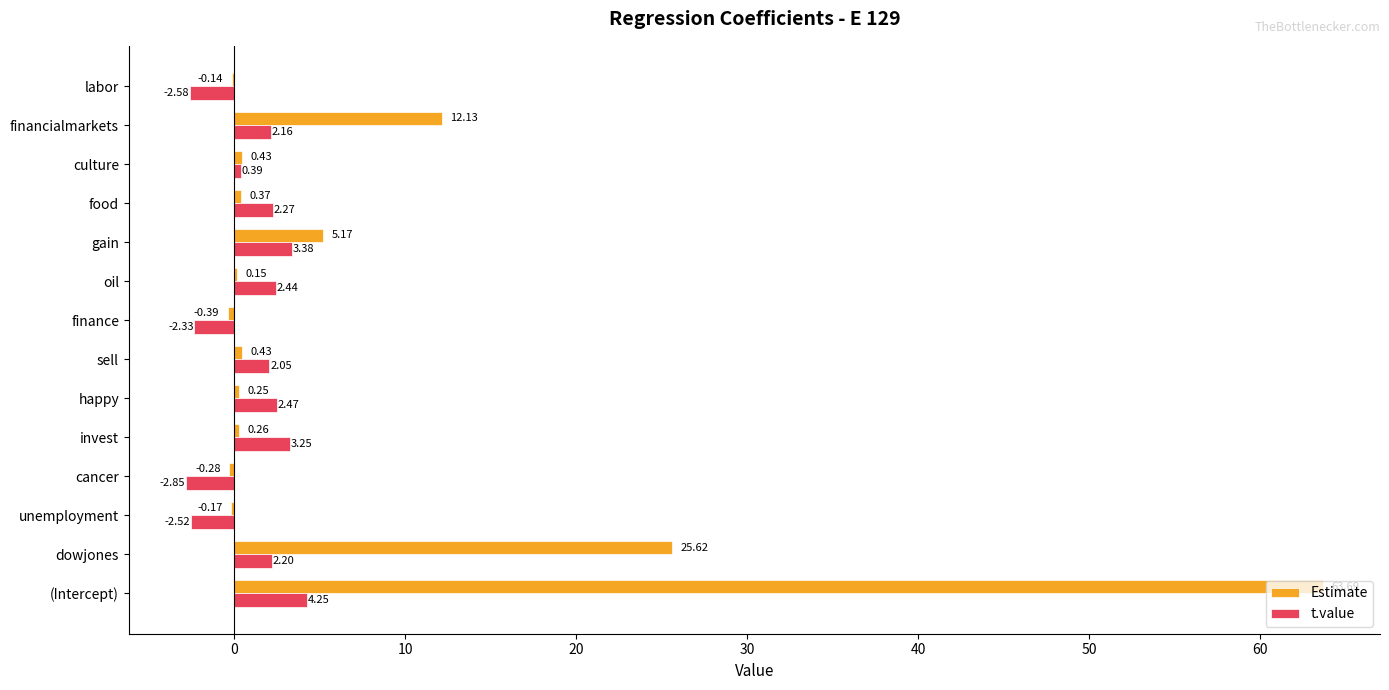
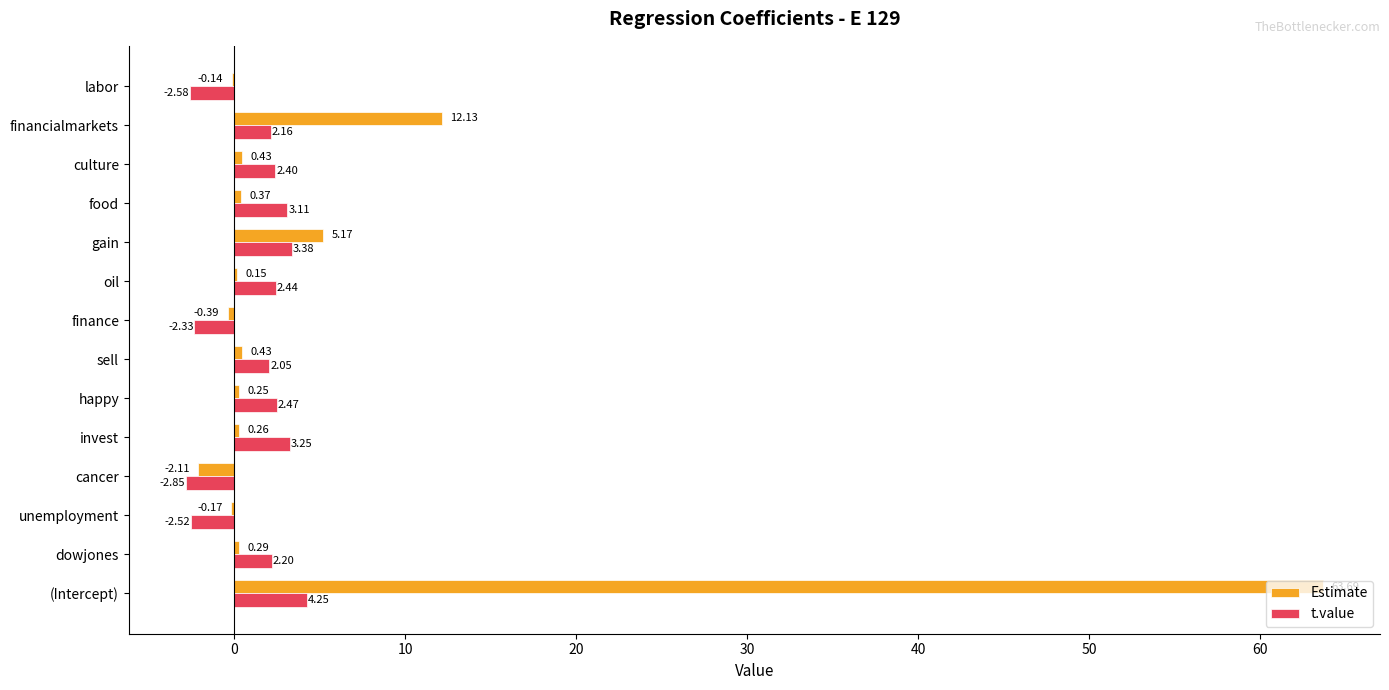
  {
    "Estimate": {
      "labor": -0.14,
      "financialmarkets": 12.13,
      "culture": 0.43,
      "food": 0.37,
      "gain": 5.17,
      "oil": 0.15,
      "finance": -0.39,
      "sell": 0.43,
      "happy": 0.25,
      "invest": 0.26,
-     "cancer": -0.28,
+     "cancer": -2.11,
      "unemployment": -0.17,
-     "dowjones": 25.62
+     "dowjones": 0.29
    },
    "t.value": {
      "labor": -2.58,
      "financialmarkets": 2.16,
-     "culture": 0.39,
-     "food": 2.27,
+     "culture": 2.40,
+     "food": 3.11,
      "gain": 3.38,
      "oil": 2.44,
      "finance": -2.33,
      "sell": 2.05,
      "happy": 2.47,
      "invest": 3.25,
      "cancer": -2.85,
      "unemployment": -2.52,
      "dowjones": 2.20,
      "(Intercept)": 4.25
    }
  }
